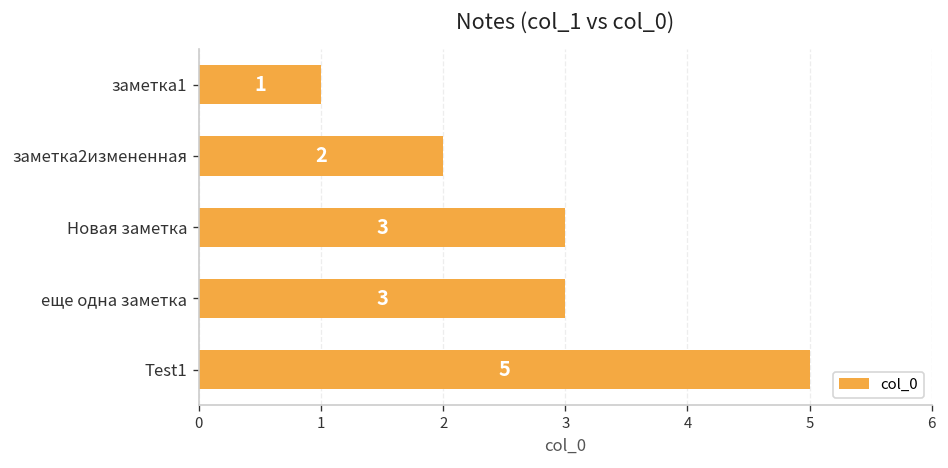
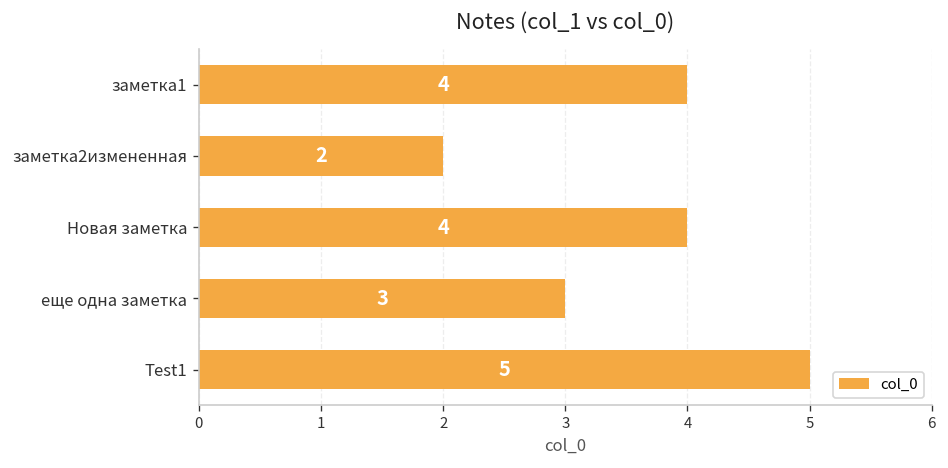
  {
-   "заметка1": 1,
+   "заметка1": 4,
    "заметка2измененная": 2,
-   "Новая заметка": 3,
+   "Новая заметка": 4,
    "еще одна заметка": 3,
    "Test1": 5
  }
